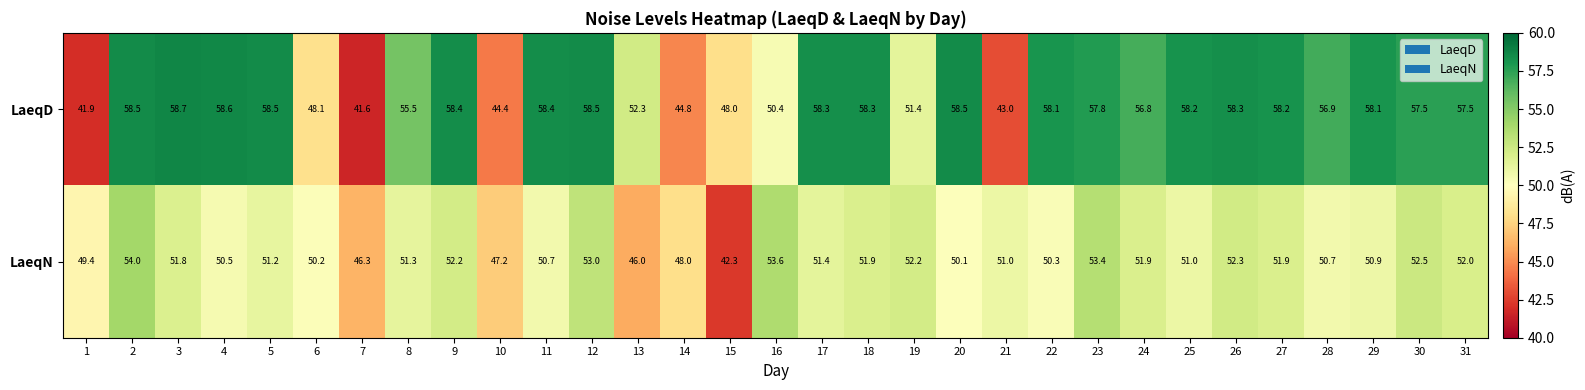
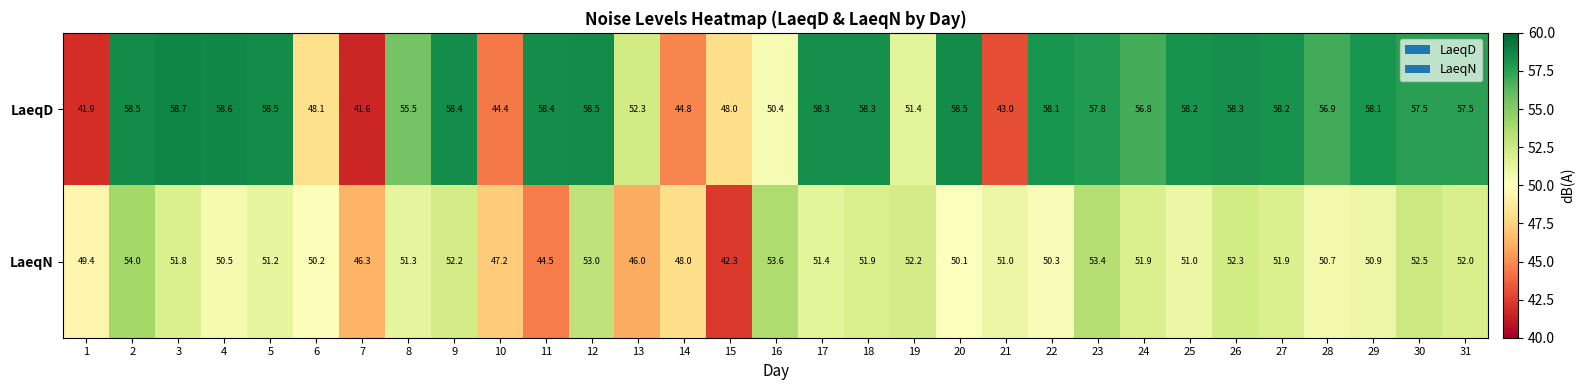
  {
    "LaeqD": {
      "1": 41.9,
      "2": 58.5,
      "3": 58.7,
      "4": 58.6,
      "5": 58.5,
      "6": 48.1,
      "7": 41.6,
      "8": 55.5,
      "9": 58.4,
      "10": 44.4,
      "11": 58.4,
      "12": 58.5,
      "13": 52.3,
      "14": 44.8,
      "15": 48.0,
      "16": 50.4,
      "17": 58.3,
      "18": 58.3,
      "19": 51.4,
      "20": 58.5,
      "21": 43.0,
      "22": 58.1,
      "23": 57.8,
      "24": 56.8,
      "25": 58.2,
      "26": 58.3,
      "27": 58.2,
      "28": 56.9,
      "29": 58.1,
      "30": 57.5,
      "31": 57.5
    },
    "LaeqN": {
      "1": 49.4,
      "2": 54.0,
      "3": 51.8,
      "4": 50.5,
      "5": 51.2,
      "6": 50.2,
      "7": 46.3,
      "8": 51.3,
      "9": 52.2,
      "10": 47.2,
-     "11": 50.7,
+     "11": 44.5,
      "12": 53.0,
      "13": 46.0,
      "14": 48.0,
      "15": 42.3,
      "16": 53.6,
      "17": 51.4,
      "18": 51.9,
      "19": 52.2,
      "20": 50.1,
      "21": 51.0,
      "22": 50.3,
      "23": 53.4,
      "24": 51.9,
      "25": 51.0,
      "26": 52.3,
      "27": 51.9,
      "28": 50.7,
      "29": 50.9,
      "30": 52.5,
      "31": 52.0
    }
  }
